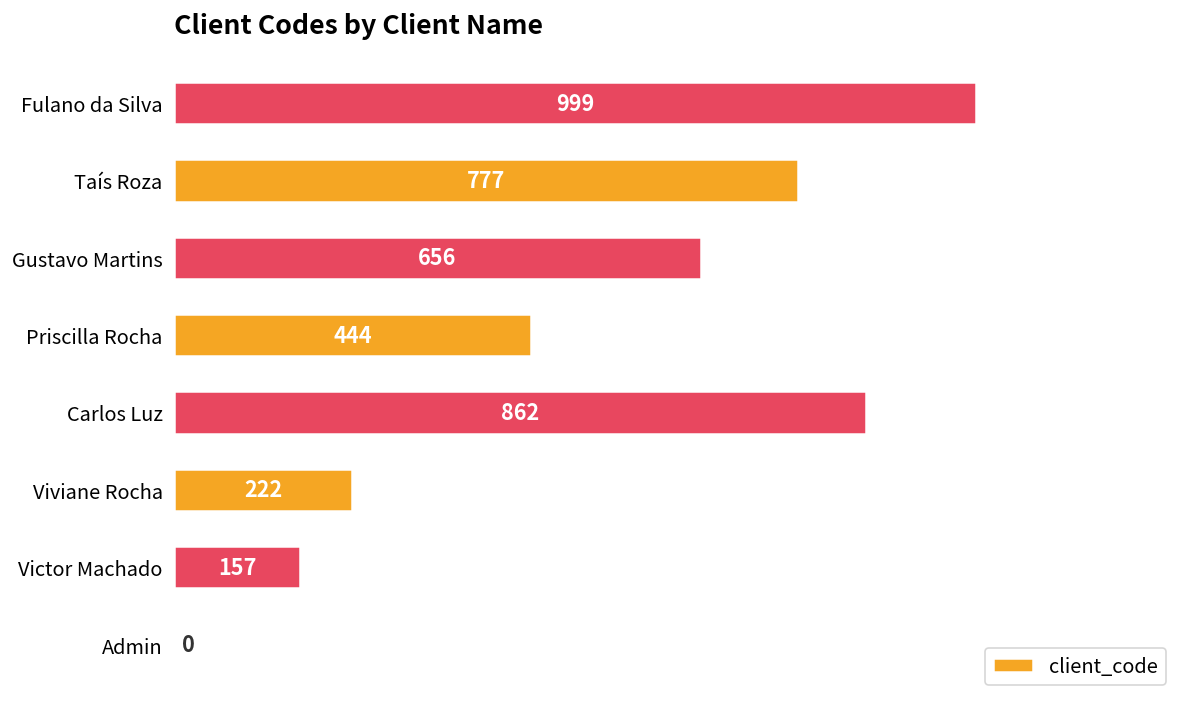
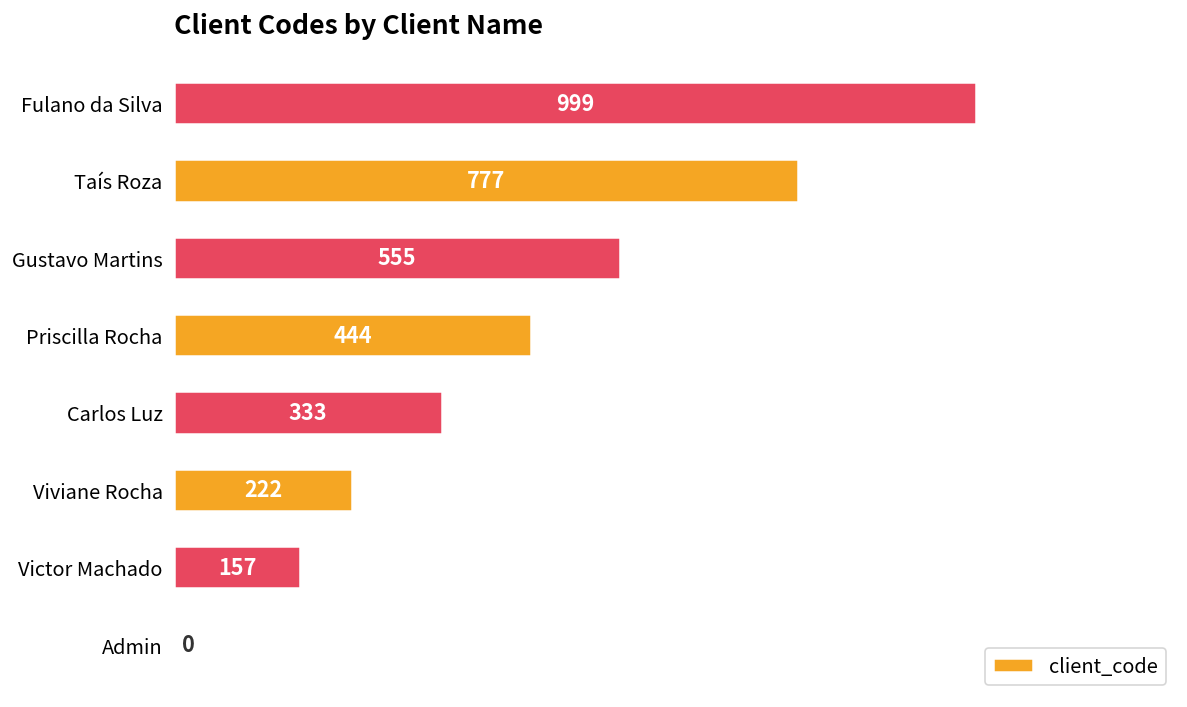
  {
    "Fulano da Silva": 999,
    "Taís Roza": 777,
-   "Gustavo Martins": 656,
+   "Gustavo Martins": 555,
    "Priscilla Rocha": 444,
-   "Carlos Luz": 862,
+   "Carlos Luz": 333,
    "Viviane Rocha": 222,
    "Victor Machado": 157,
    "Admin": 0
  }
